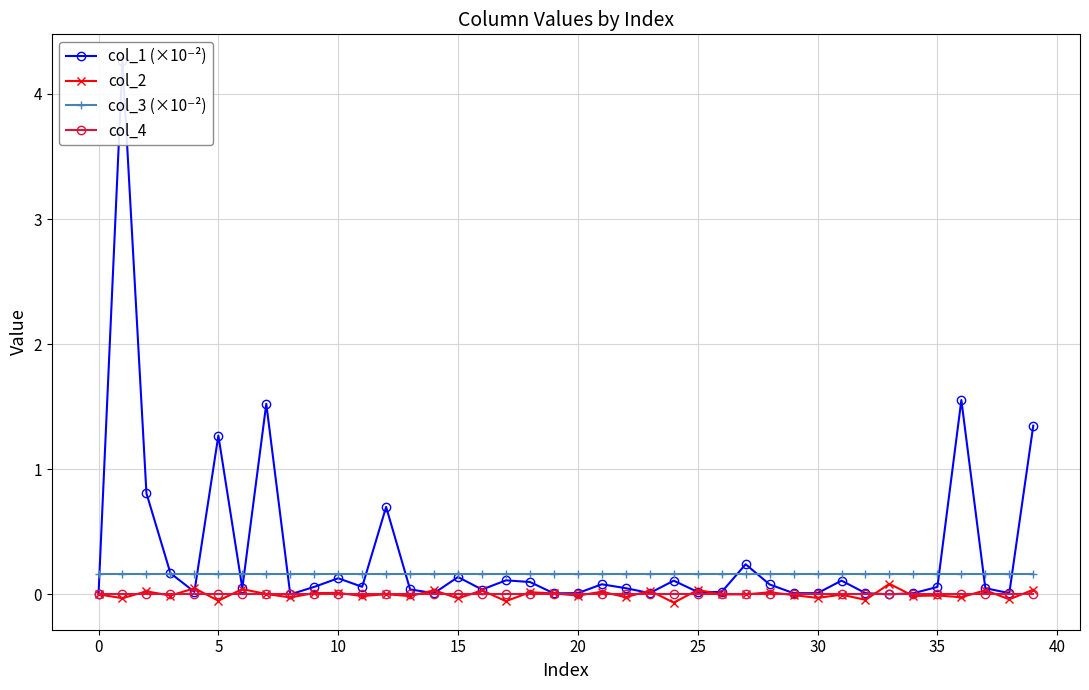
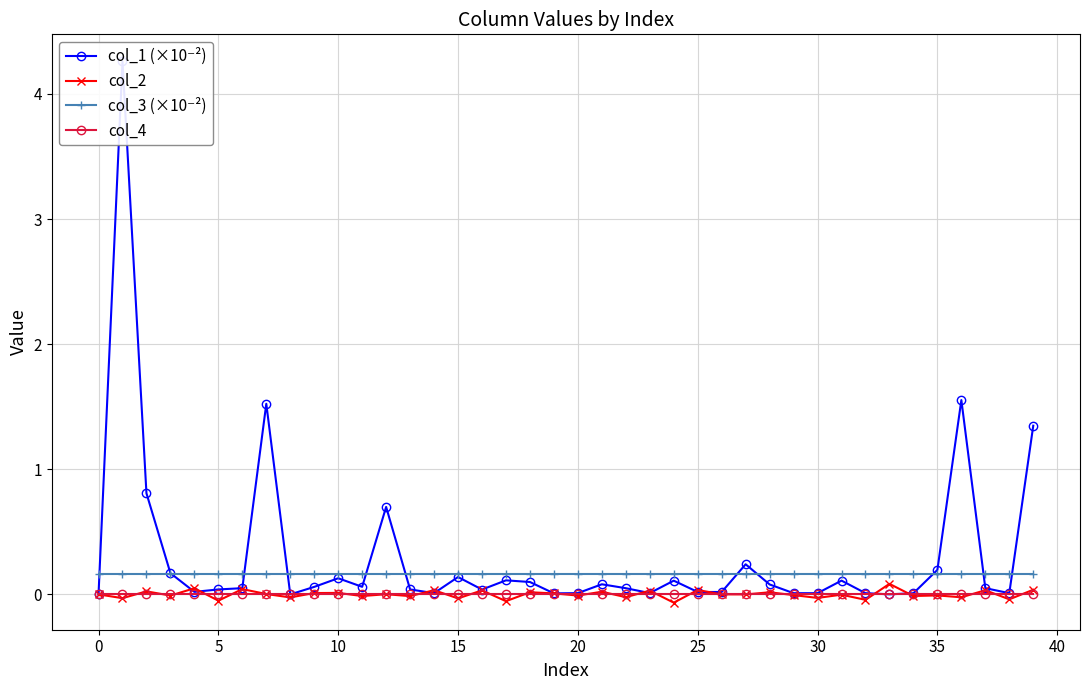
  {
    "col_1 (×10⁻²)": {
-     "5": 1.27,
+     "5": 0.04,
      "10": 0.13,
      "15": 0.14,
-     "35": 0.06
+     "35": 0.20
    },
    "col_2": {
      "5": -0.05,
      "15": -0.03,
      "30": -0.03
    },
    "col_3 (×10⁻²)": {
      "0": 0.16,
      "5": 0.16,
      "10": 0.16,
      "15": 0.16,
      "20": 0.16,
      "25": 0.16,
      "30": 0.16,
      "35": 0.16
    },
    "col_4": {
      "5": 0.00,
      "15": 0.00
    }
  }
